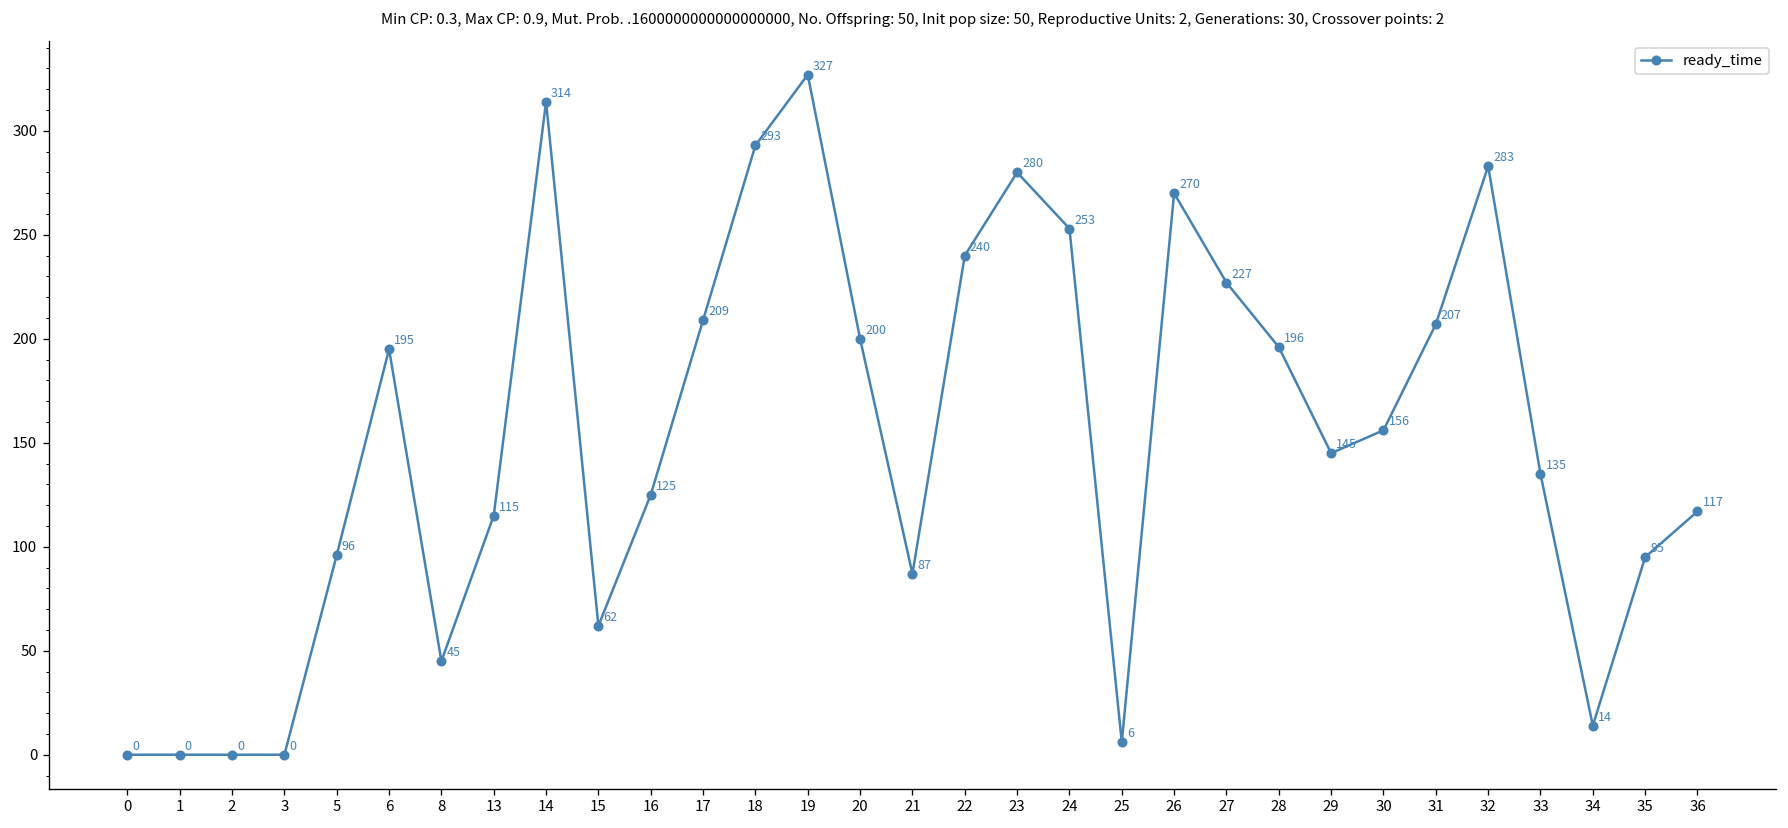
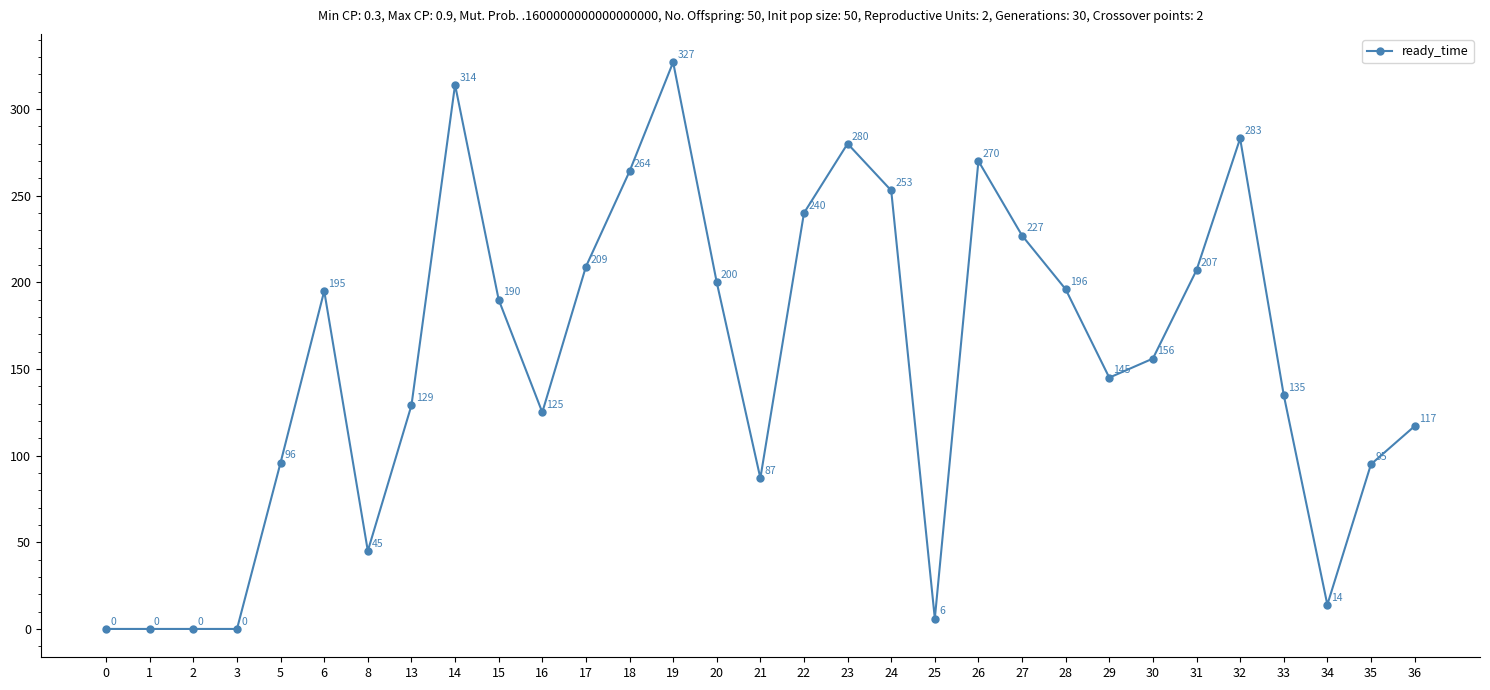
  {
    "0": 0,
    "1": 0,
    "2": 0,
    "3": 0,
    "5": 96,
    "6": 195,
    "8": 45,
-   "13": 115,
+   "13": 129,
    "14": 314,
-   "15": 62,
+   "15": 190,
    "16": 125,
    "17": 209,
-   "18": 293,
+   "18": 264,
    "19": 327,
    "20": 200,
    "21": 87,
    "22": 240,
    "23": 280,
    "24": 253,
    "25": 6,
    "26": 270,
    "27": 227,
    "28": 196,
    "29": 145,
    "30": 156,
    "31": 207,
    "32": 283,
    "33": 135,
    "34": 14,
    "35": 95,
    "36": 117
  }
